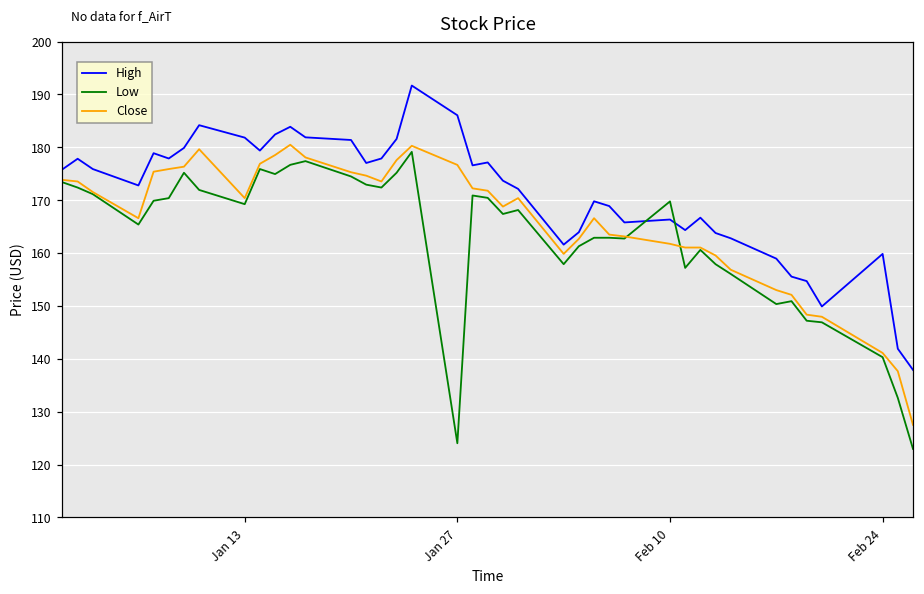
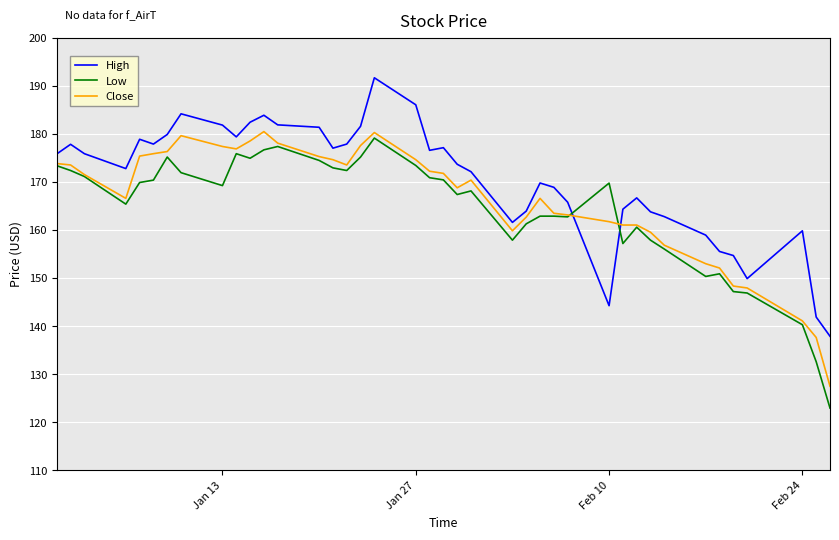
  {
    "High": {
      "Jan 13": 182,
      "Jan 27": 186,
-     "Feb 10": 166,
+     "Feb 10": 144,
      "Feb 24": 160
    },
    "Low": {
      "Jan 13": 169,
-     "Jan 27": 124,
+     "Jan 27": 173,
      "Feb 10": 170,
      "Feb 24": 140
    },
    "Close": {
-     "Jan 13": 170,
-     "Jan 27": 177,
+     "Jan 13": 177,
+     "Jan 27": 175,
      "Feb 10": 162,
      "Feb 24": 141
    }
  }
